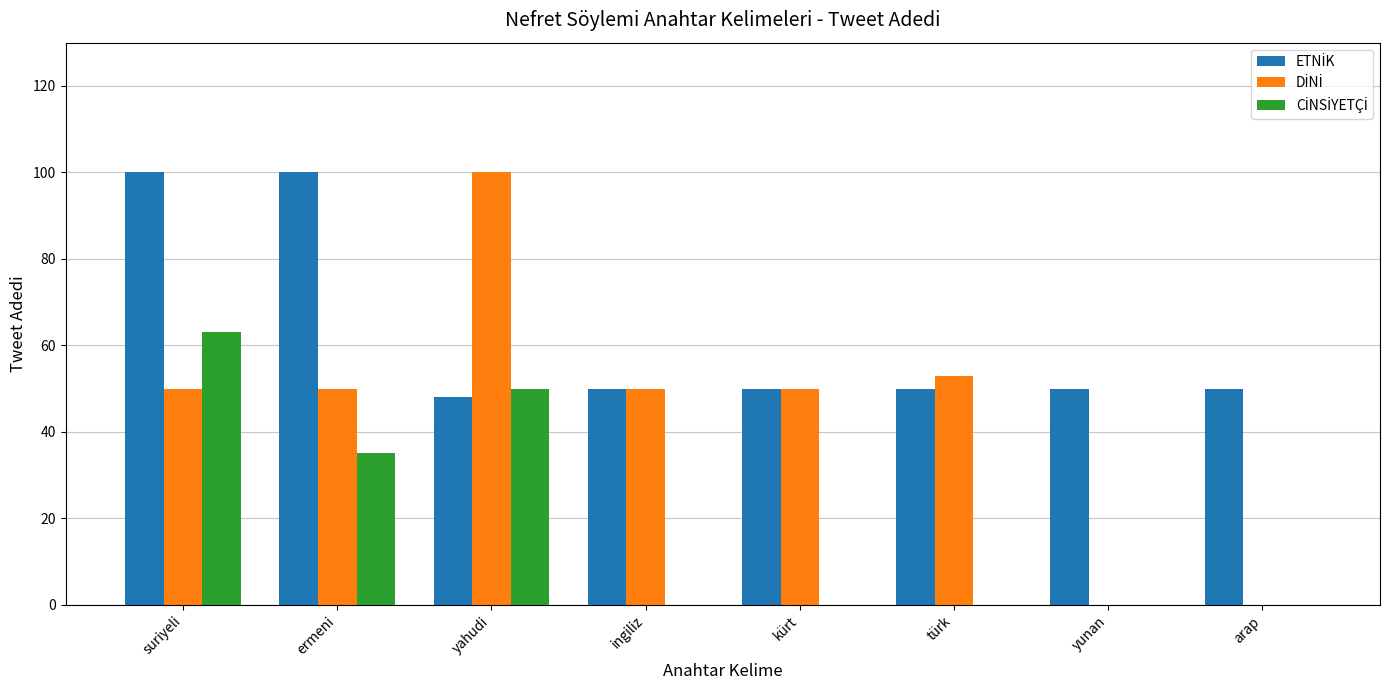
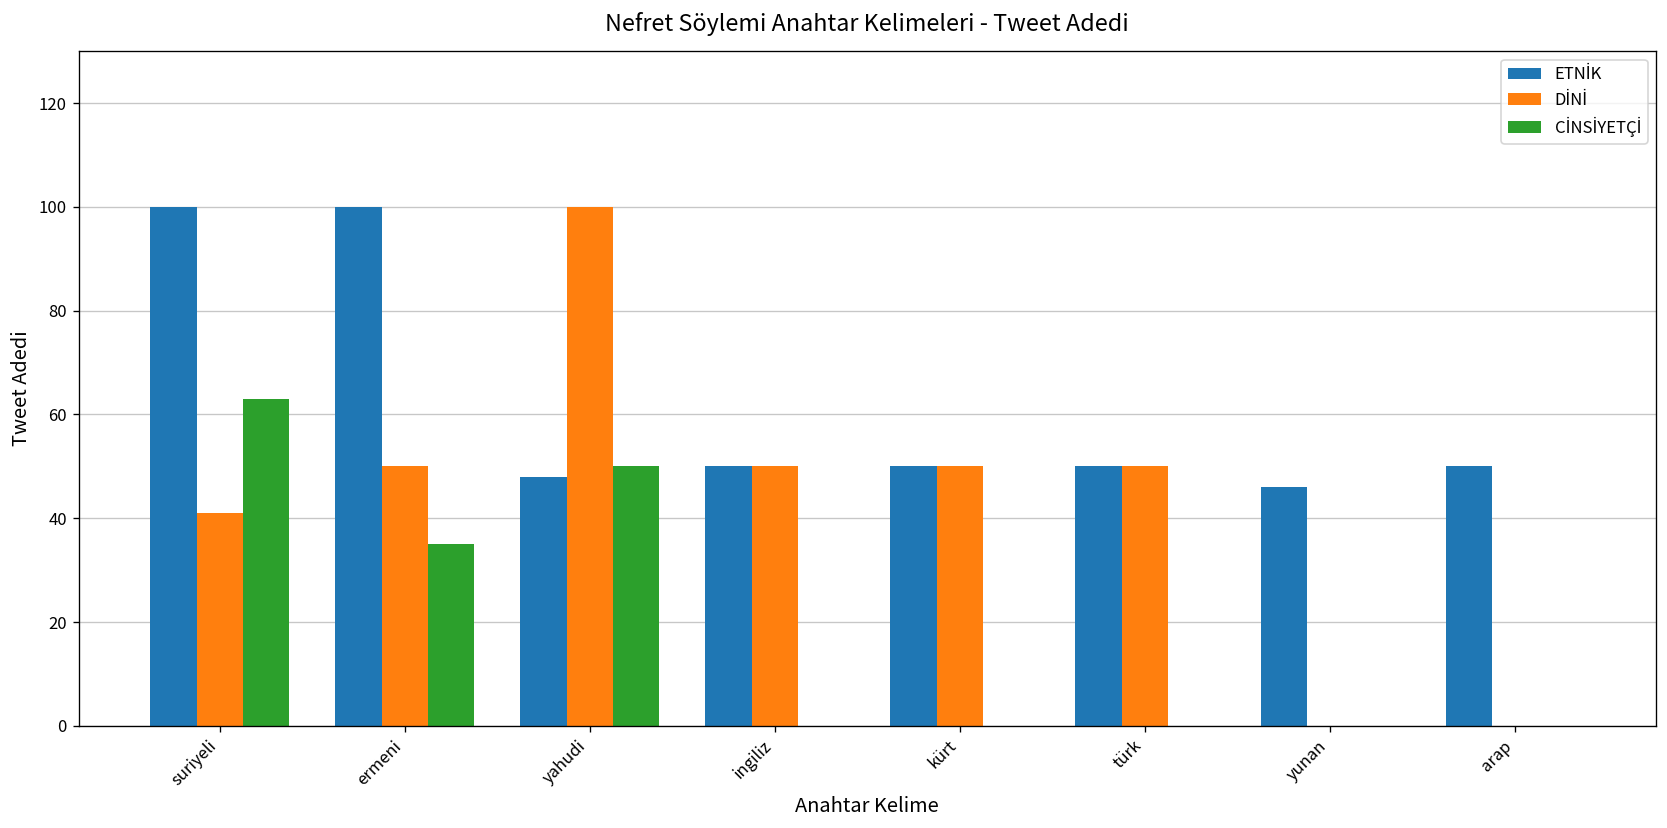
  {
    "ETNİK": {
      "suriyeli": 100,
      "ermeni": 100,
      "yahudi": 48,
      "ingiliz": 50,
      "kürt": 50,
      "türk": 50,
-     "yunan": 50,
+     "yunan": 46,
      "arap": 50
    },
    "DİNİ": {
-     "suriyeli": 50,
+     "suriyeli": 41,
      "ermeni": 50,
      "yahudi": 100,
      "ingiliz": 50,
      "kürt": 50,
-     "türk": 53,
+     "türk": 50,
      "yunan": 0,
      "arap": 0
    },
    "CİNSİYETÇİ": {
      "suriyeli": 63,
      "ermeni": 35,
      "yahudi": 50,
      "ingiliz": 0,
      "kürt": 0,
      "türk": 0,
      "yunan": 0,
      "arap": 0
    }
  }
